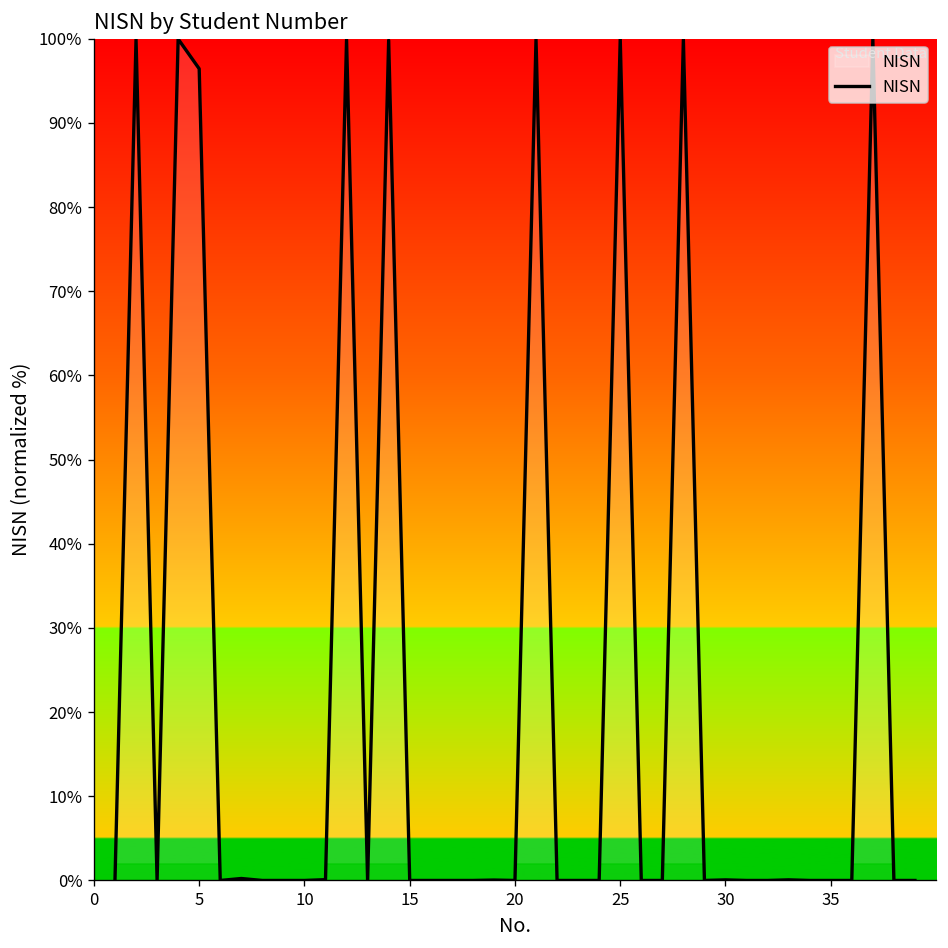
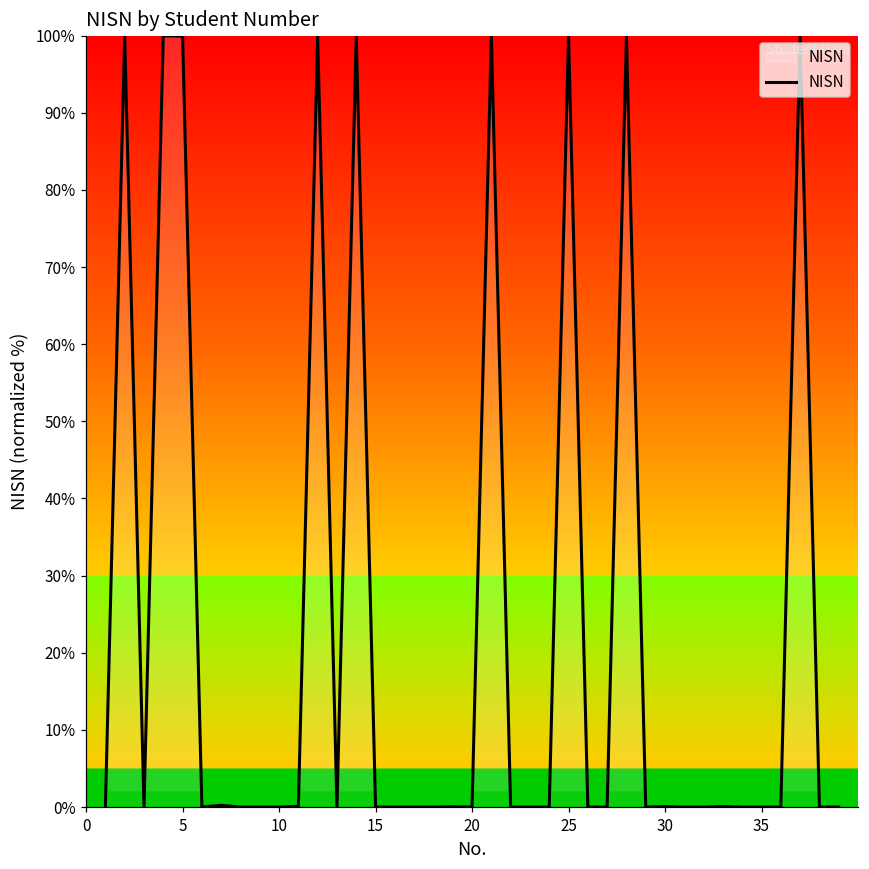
  {
-   "5": "96%",
+   "5": "100%",
    "25": "100%"
  }
